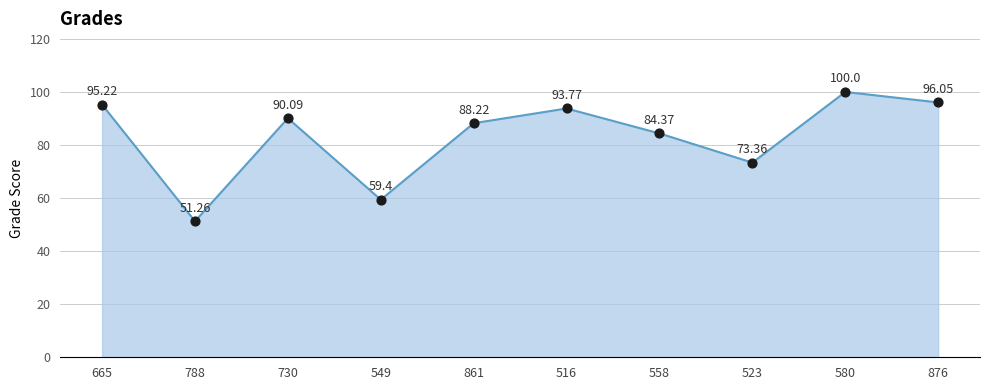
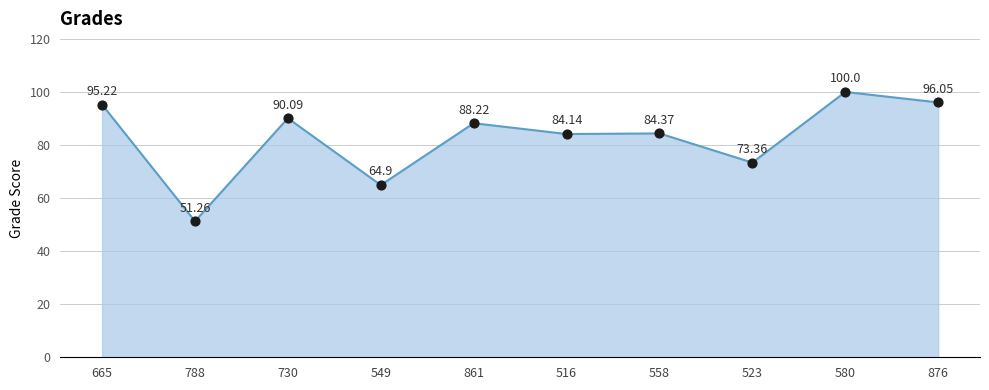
  {
    "665": 95.22,
    "788": 51.26,
    "730": 90.09,
-   "549": 59.4,
+   "549": 64.9,
    "861": 88.22,
-   "516": 93.77,
+   "516": 84.14,
    "558": 84.37,
    "523": 73.36,
    "580": 100.0,
    "876": 96.05
  }
